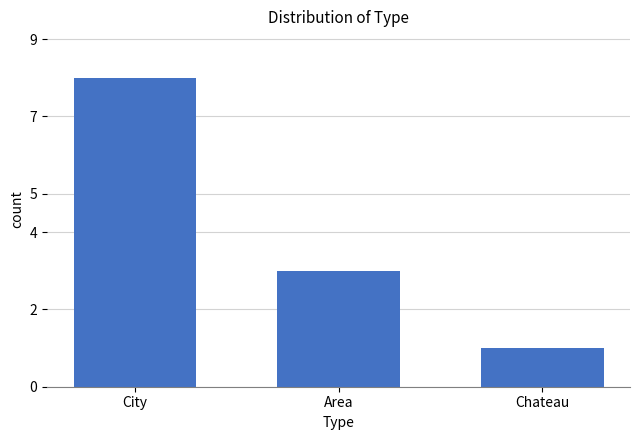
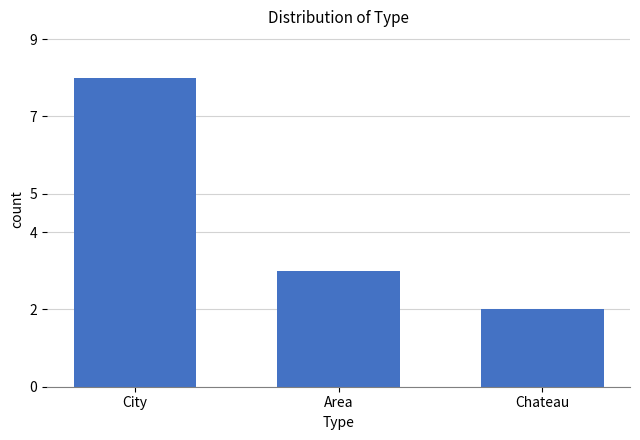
  {
    "City": 8,
    "Area": 3,
-   "Chateau": 1
+   "Chateau": 2
  }
